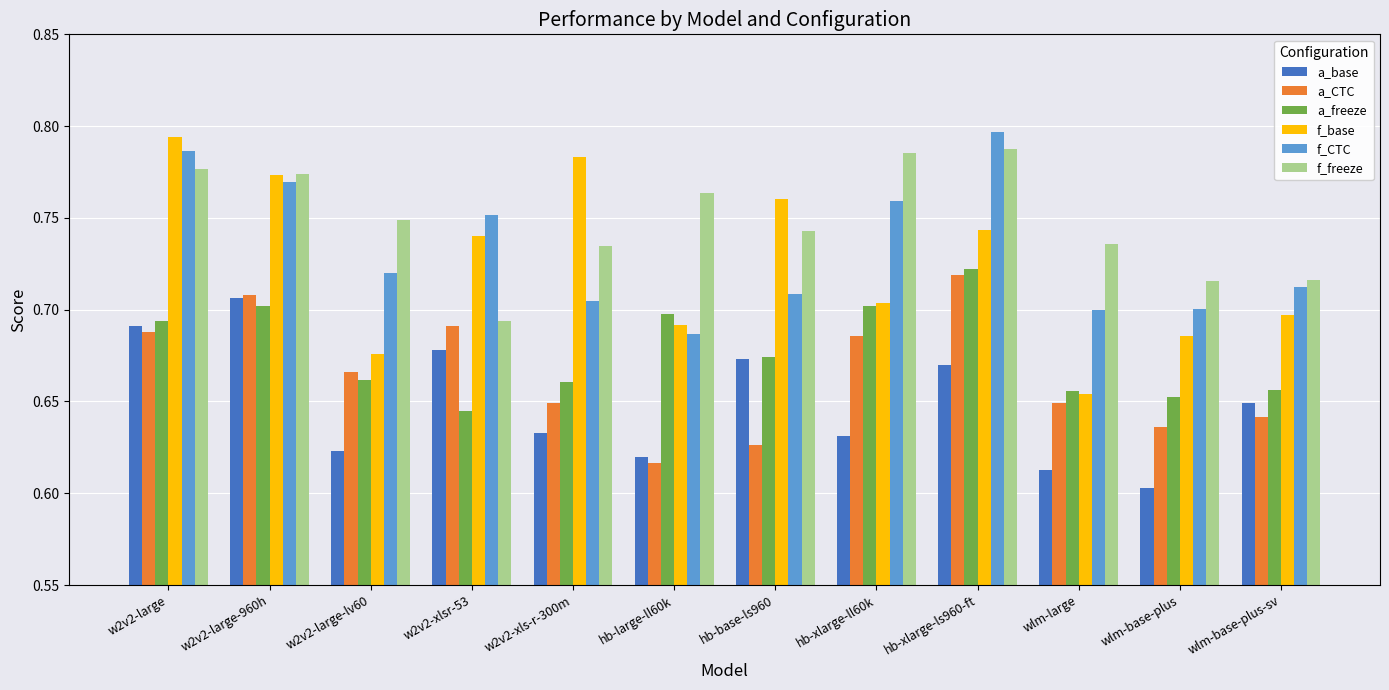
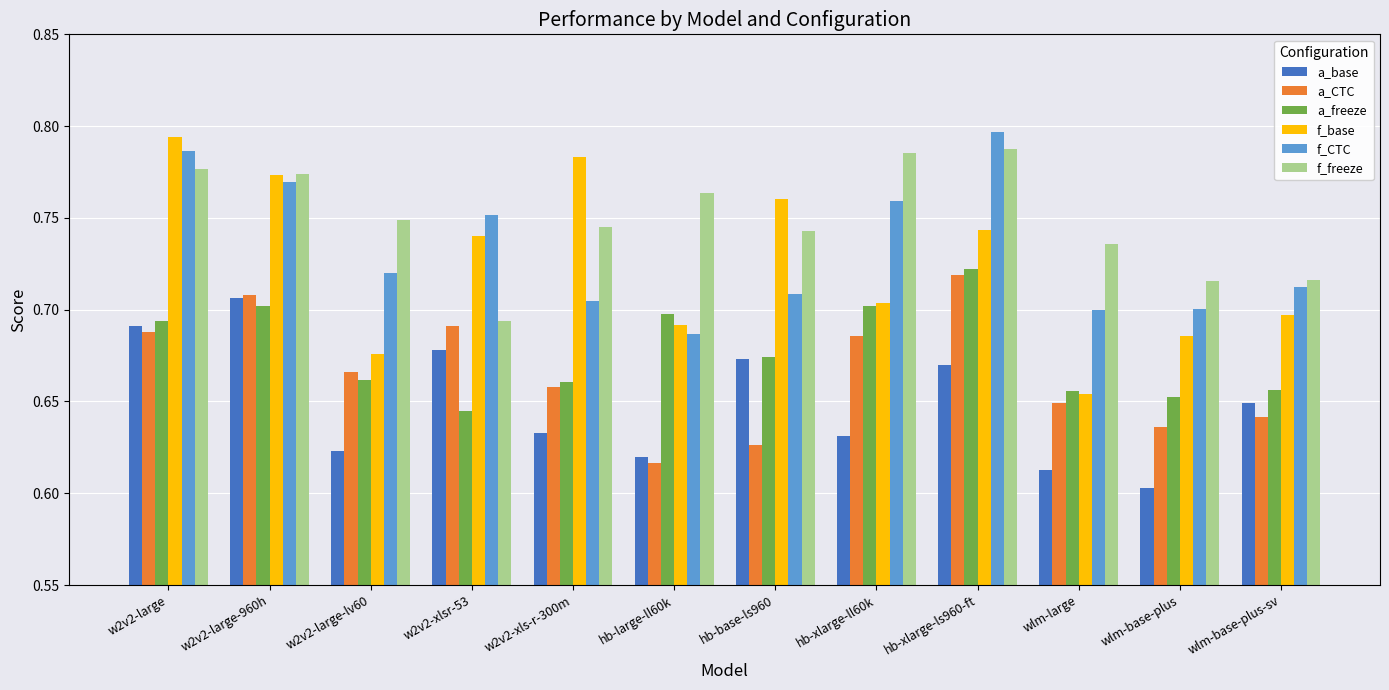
  {
    "a_CTC": {
      "w2v2-large": 0.688,
      "w2v2-large-960h": 0.708,
      "w2v2-large-lv60": 0.666,
      "w2v2-xlsr-53": 0.691,
-     "w2v2-xls-r-300m": 0.649,
+     "w2v2-xls-r-300m": 0.658,
      "hb-large-ll60k": 0.616,
      "hb-base-ls960": 0.626,
      "hb-xlarge-ll60k": 0.686,
      "hb-xlarge-ls960-ft": 0.719,
      "wlm-large": 0.649,
      "wlm-base-plus": 0.636,
      "wlm-base-plus-sv": 0.641
    },
    "a_freeze": {
      "w2v2-large": 0.694,
      "w2v2-large-960h": 0.702,
      "w2v2-large-lv60": 0.662,
      "w2v2-xlsr-53": 0.645,
      "w2v2-xls-r-300m": 0.661,
      "hb-large-ll60k": 0.698,
      "hb-base-ls960": 0.674,
      "hb-xlarge-ll60k": 0.702,
      "hb-xlarge-ls960-ft": 0.722,
      "wlm-large": 0.656,
      "wlm-base-plus": 0.653,
      "wlm-base-plus-sv": 0.656
    },
    "f_base": {
      "w2v2-large": 0.794,
      "w2v2-large-960h": 0.773,
      "w2v2-large-lv60": 0.676,
      "w2v2-xlsr-53": 0.740,
      "w2v2-xls-r-300m": 0.783,
      "hb-large-ll60k": 0.692,
      "hb-base-ls960": 0.760,
      "hb-xlarge-ll60k": 0.704,
      "hb-xlarge-ls960-ft": 0.743,
      "wlm-large": 0.654,
      "wlm-base-plus": 0.686,
      "wlm-base-plus-sv": 0.697
    },
    "f_freeze": {
      "w2v2-large": 0.776,
      "w2v2-large-960h": 0.774,
      "w2v2-large-lv60": 0.749,
      "w2v2-xlsr-53": 0.694,
-     "w2v2-xls-r-300m": 0.735,
+     "w2v2-xls-r-300m": 0.745,
      "hb-large-ll60k": 0.763,
      "hb-base-ls960": 0.743,
      "hb-xlarge-ll60k": 0.786,
      "hb-xlarge-ls960-ft": 0.788,
      "wlm-large": 0.736,
      "wlm-base-plus": 0.716,
      "wlm-base-plus-sv": 0.716
    }
  }
